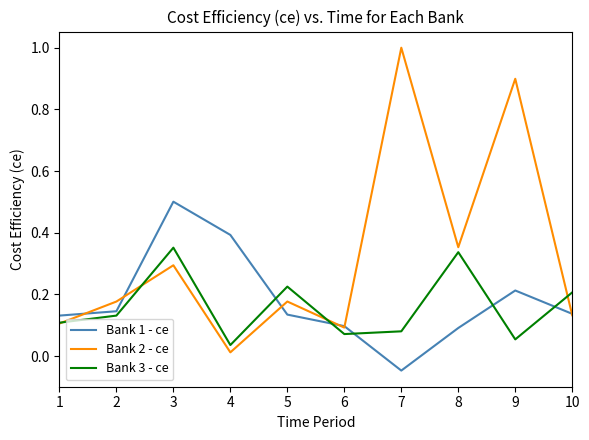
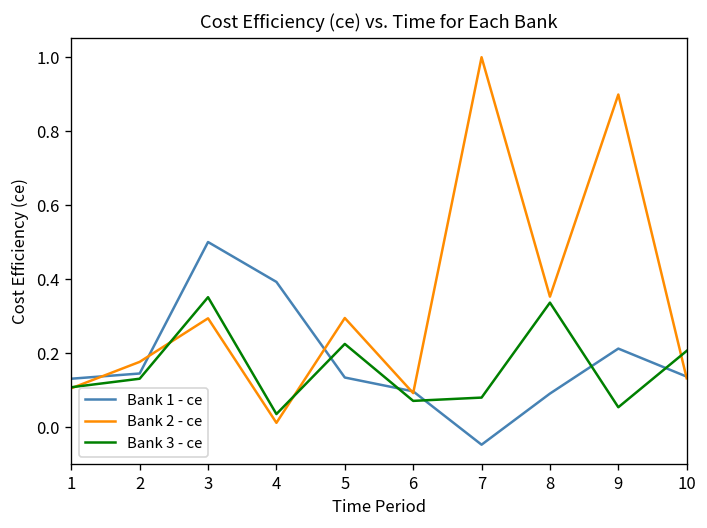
  {
    "Bank 1 - ce": {
      "1": 0.13,
      "2": 0.15,
      "3": 0.50,
      "4": 0.39,
      "5": 0.13,
      "7": -0.05,
      "8": 0.09,
      "9": 0.21
    },
    "Bank 2 - ce": {
      "2": 0.18,
      "3": 0.29,
      "4": 0.01,
-     "5": 0.18,
+     "5": 0.30,
      "7": 1.00,
      "8": 0.35,
      "9": 0.90
    },
    "Bank 3 - ce": {
      "2": 0.13,
      "3": 0.35,
      "4": 0.04,
      "5": 0.23,
      "6": 0.07,
      "7": 0.08,
      "8": 0.34,
      "9": 0.05,
      "10": 0.21
    }
  }
